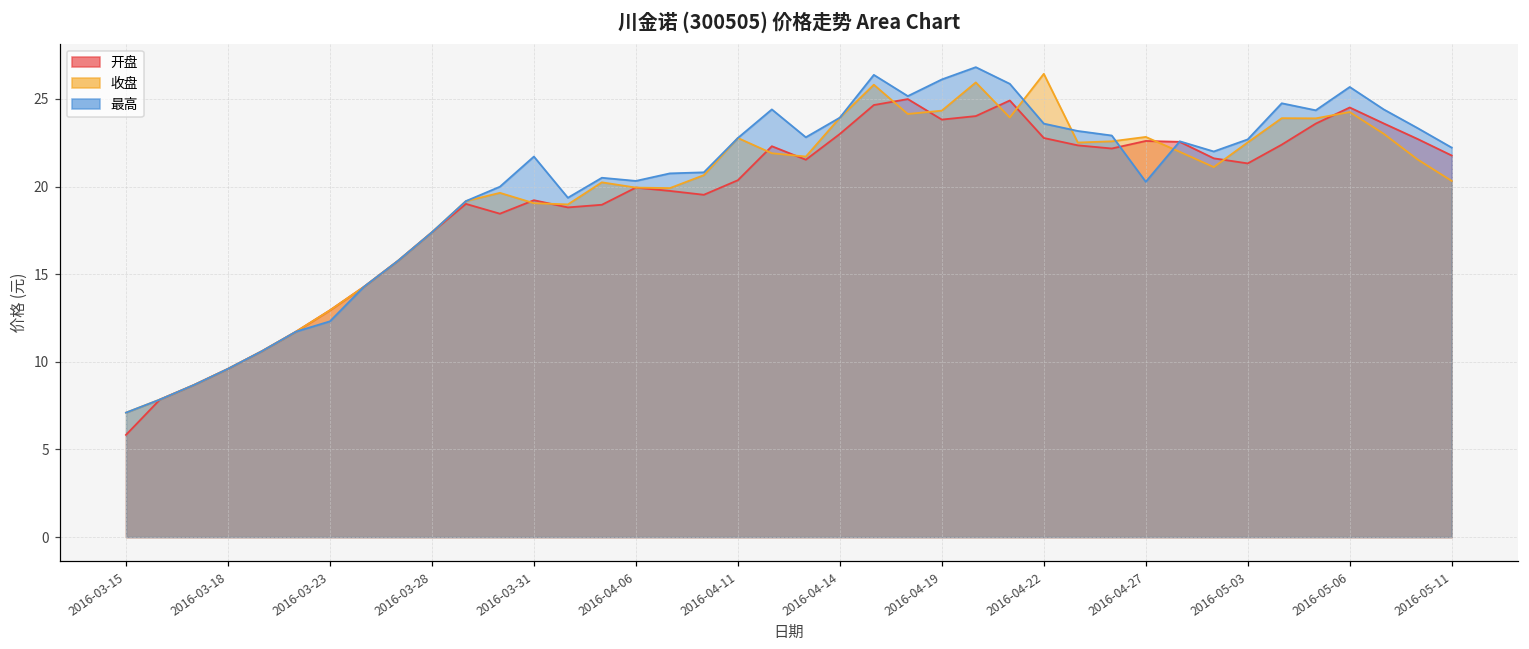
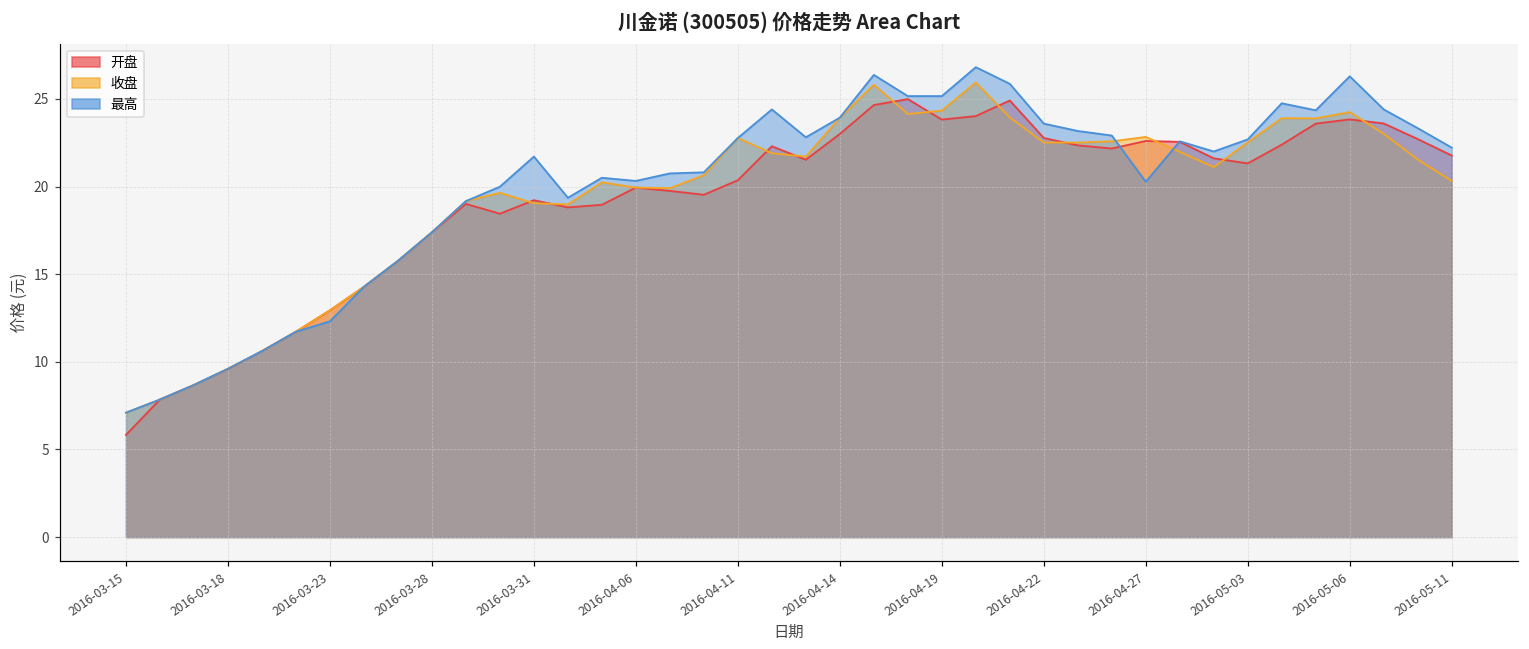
  {
    "开盘": {
      "2016-03-15": 5.8,
      "2016-03-31": 19.2,
      "2016-04-11": 20.4,
      "2016-04-14": 23.0,
      "2016-04-19": 23.8,
      "2016-04-22": 22.8,
      "2016-04-27": 22.6,
      "2016-05-03": 21.3,
-     "2016-05-06": 24.5,
+     "2016-05-06": 23.8,
      "2016-05-11": 21.8
    },
    "收盘": {
      "2016-03-31": 19.1,
      "2016-04-19": 24.3,
-     "2016-04-22": 26.4,
+     "2016-04-22": 22.5,
      "2016-04-27": 22.8,
      "2016-05-03": 22.5,
      "2016-05-06": 24.3,
      "2016-05-11": 20.3
    },
    "最高": {
      "2016-03-23": 12.3,
      "2016-03-31": 21.7,
      "2016-04-06": 20.3,
-     "2016-04-19": 26.1,
+     "2016-04-19": 25.2,
      "2016-04-22": 23.6,
      "2016-04-27": 20.3,
      "2016-05-03": 22.7,
-     "2016-05-06": 25.7,
+     "2016-05-06": 26.3,
      "2016-05-11": 22.2
    }
  }
